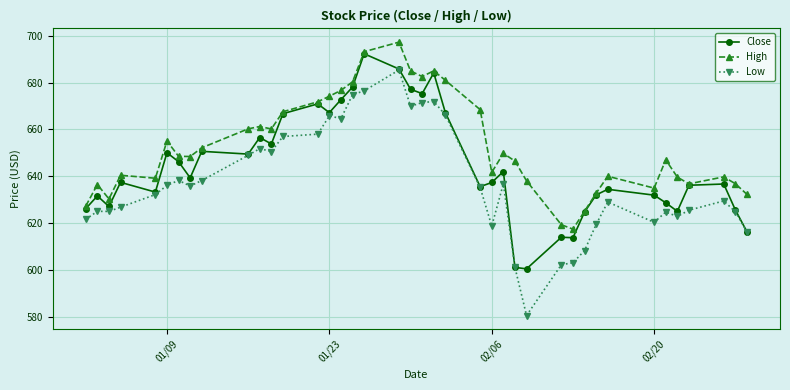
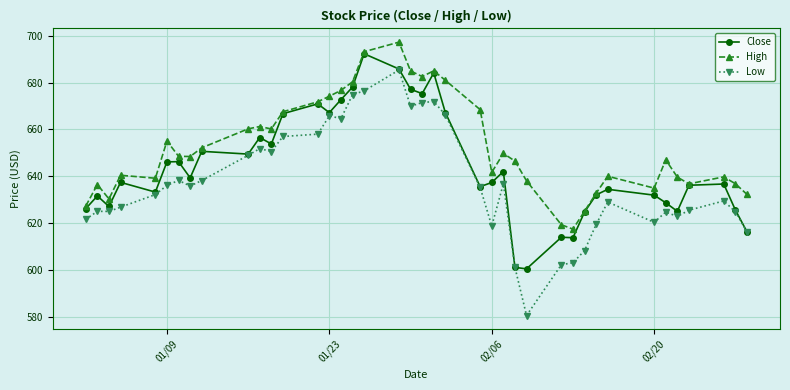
  {
    "Close": {
-     "01/09": 650,
+     "01/09": 646,
      "01/23": 667,
      "02/06": 637,
      "02/20": 632
    }
  }
